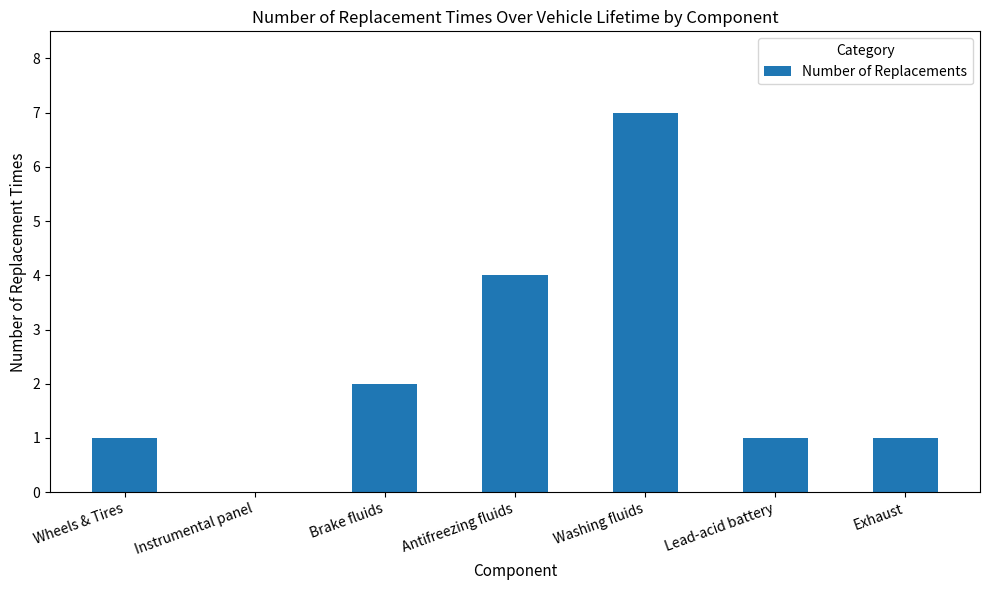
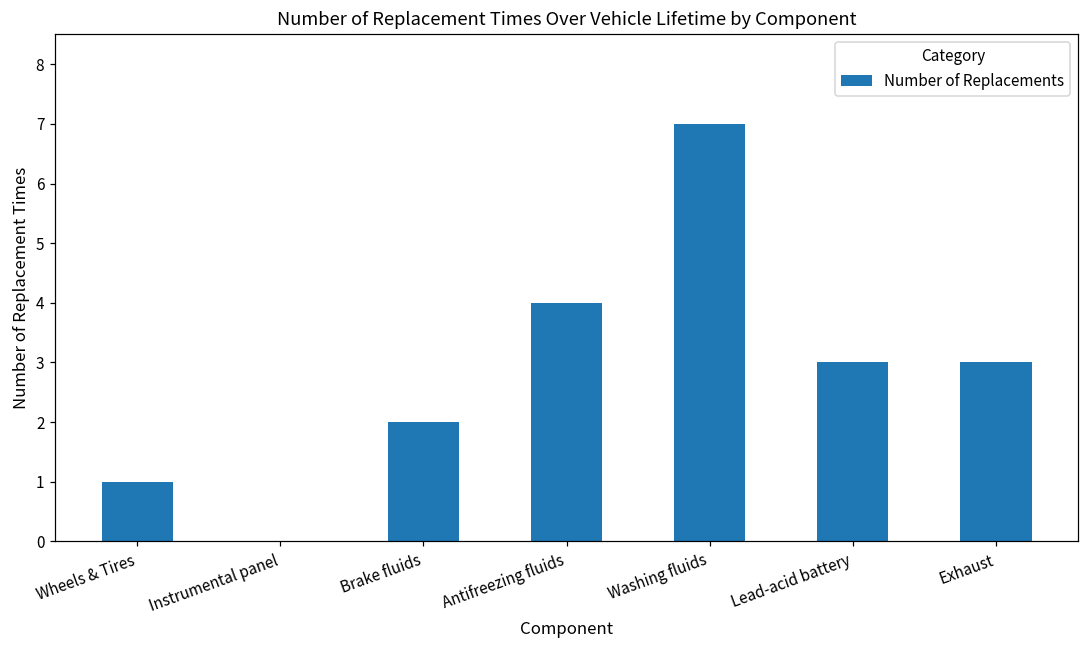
  {
    "Wheels & Tires": 1,
    "Instrumental panel": 0,
    "Brake fluids": 2,
    "Antifreezing fluids": 4,
    "Washing fluids": 7,
-   "Lead-acid battery": 1,
-   "Exhaust": 1
+   "Lead-acid battery": 3,
+   "Exhaust": 3
  }
